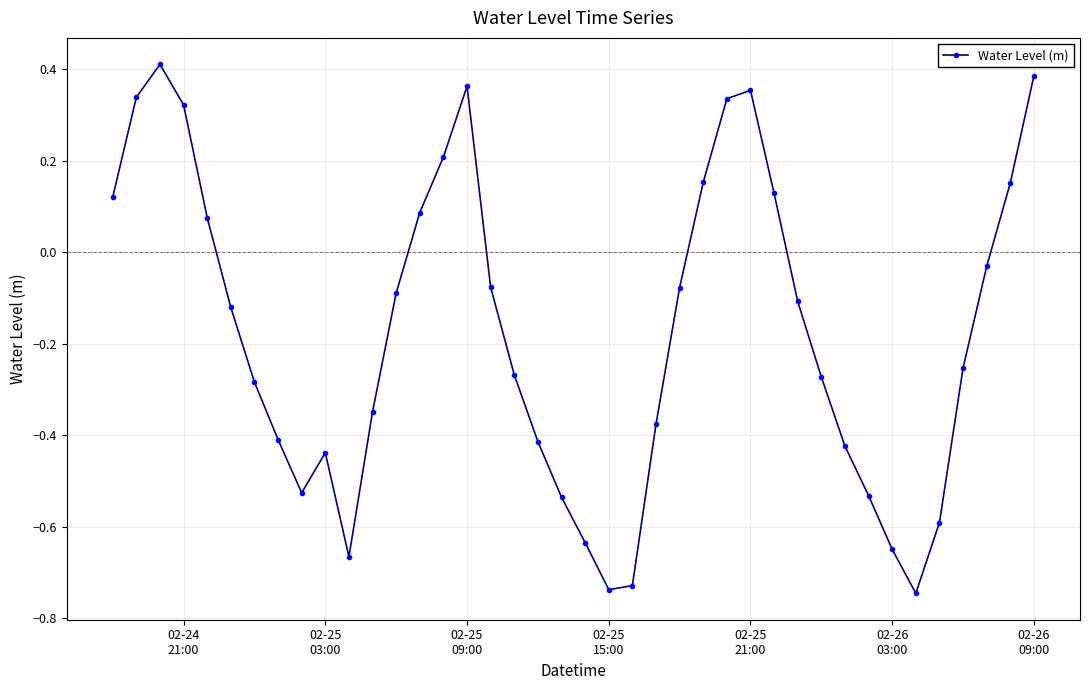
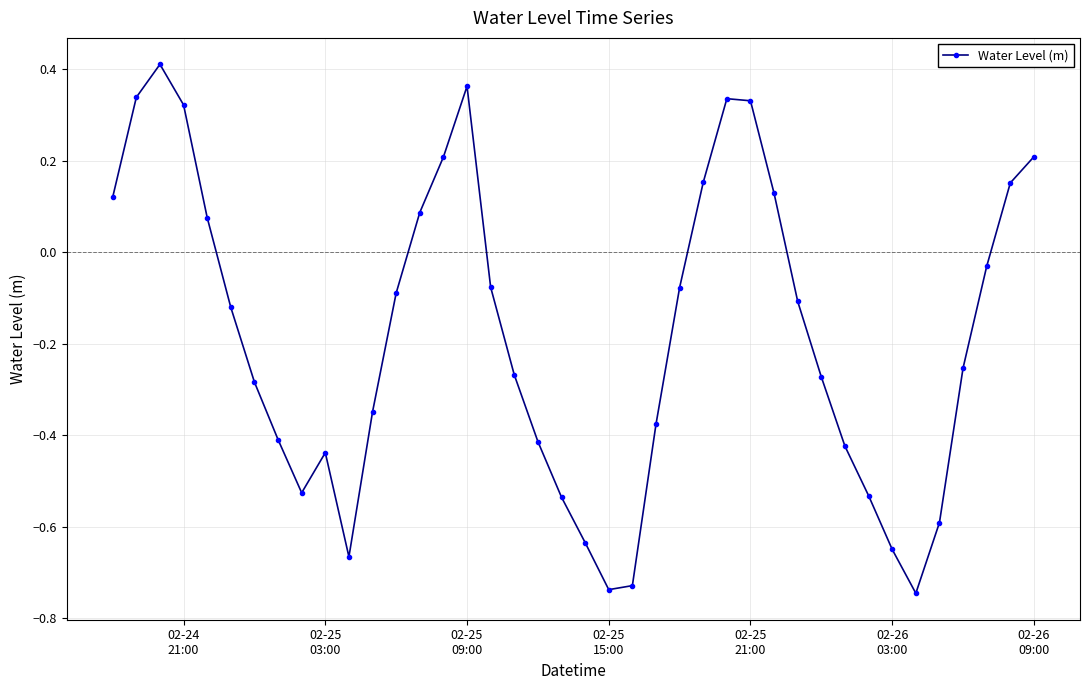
  {
    "02-24 21:00": 0.32,
    "02-25 03:00": -0.44,
    "02-25 09:00": 0.36,
    "02-25 15:00": -0.74,
-   "02-25 21:00": 0.35,
+   "02-25 21:00": 0.33,
    "02-26 03:00": -0.65,
-   "02-26 09:00": 0.39
+   "02-26 09:00": 0.21
  }
